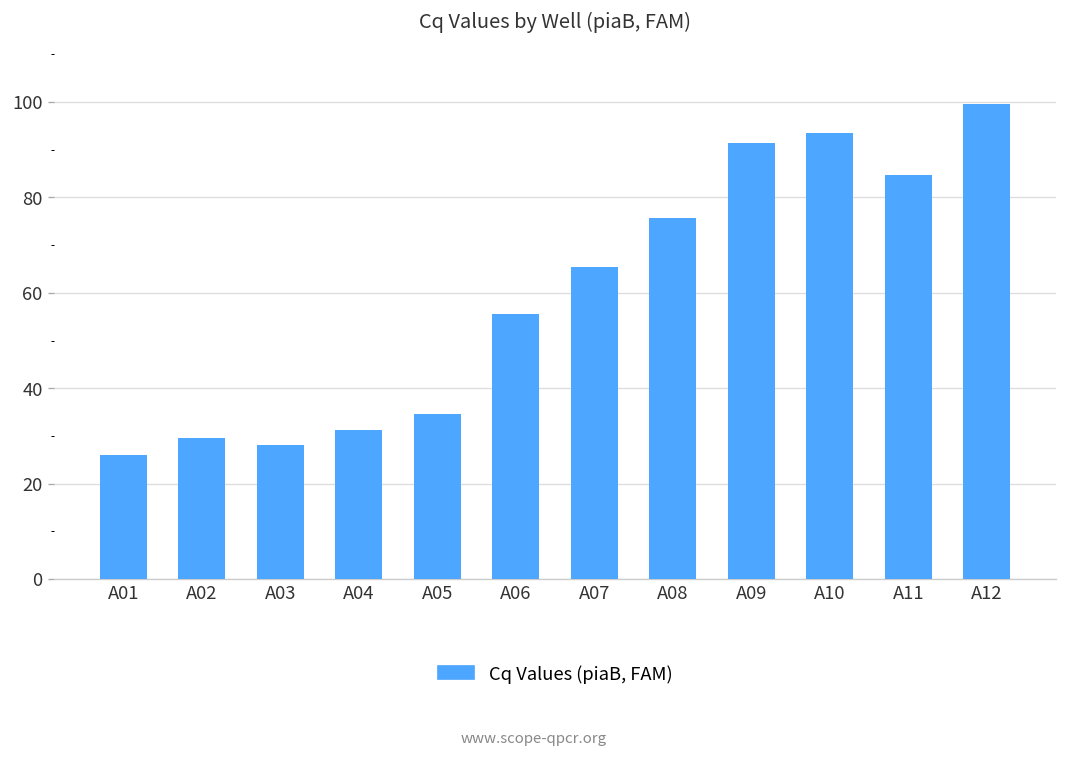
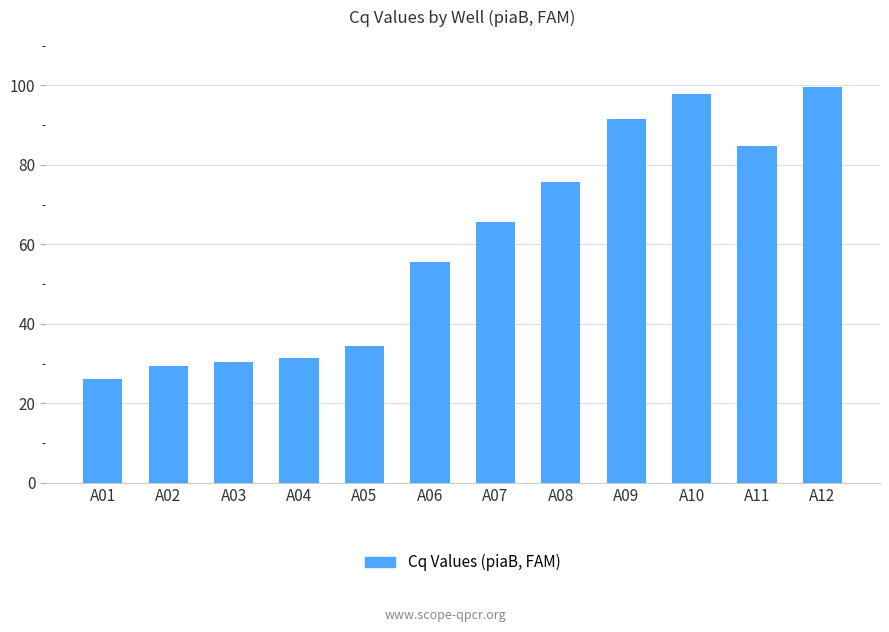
  {
    "A01": 26,
    "A02": 30,
-   "A03": 28,
+   "A03": 31,
    "A04": 31,
    "A05": 35,
    "A06": 56,
    "A07": 66,
    "A08": 76,
    "A09": 92,
-   "A10": 94,
+   "A10": 98,
    "A11": 85,
    "A12": 100
  }
